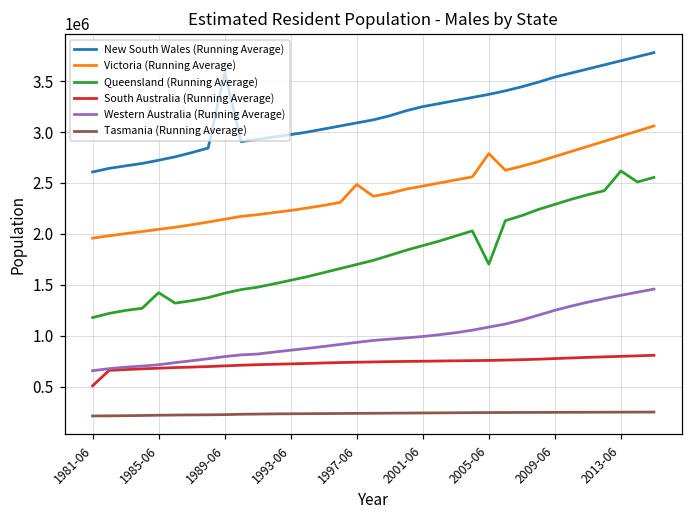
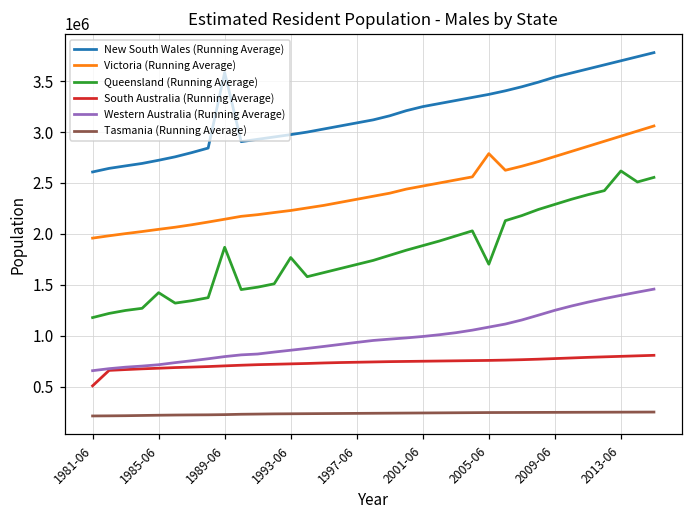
  {
    "New South Wales (Running Average)": {
      "1981-06": 2600000,
      "1985-06": 2700000,
      "1993-06": 3000000,
      "1997-06": 3100000,
      "2001-06": 3300000,
      "2005-06": 3400000,
      "2009-06": 3500000,
      "2013-06": 3700000
    },
    "Victoria (Running Average)": {
      "1981-06": 2000000,
      "1985-06": 2000000,
      "1989-06": 2100000,
      "1993-06": 2200000,
-     "1997-06": 2500000,
+     "1997-06": 2300000,
      "2001-06": 2500000,
      "2005-06": 2800000,
      "2009-06": 2800000,
      "2013-06": 3000000
    },
    "Queensland (Running Average)": {
      "1981-06": 1200000,
      "1985-06": 1400000,
-     "1989-06": 1400000,
-     "1993-06": 1500000,
+     "1989-06": 1900000,
+     "1993-06": 1800000,
      "1997-06": 1700000,
      "2001-06": 1900000,
      "2005-06": 1700000,
      "2009-06": 2300000,
      "2013-06": 2600000
    },
    "South Australia (Running Average)": {
      "1981-06": 500000,
      "1985-06": 700000,
      "1989-06": 700000,
      "1993-06": 700000,
      "1997-06": 700000,
      "2001-06": 800000,
      "2005-06": 800000,
      "2009-06": 800000,
      "2013-06": 800000
    },
    "Western Australia (Running Average)": {
      "1981-06": 700000,
      "1985-06": 700000,
      "1989-06": 800000,
      "1993-06": 900000,
      "1997-06": 900000,
      "2001-06": 1000000,
      "2005-06": 1100000,
      "2009-06": 1300000,
      "2013-06": 1400000
    },
    "Tasmania (Running Average)": {
      "1981-06": 200000,
      "1985-06": 200000,
      "1989-06": 200000,
      "1993-06": 200000,
      "1997-06": 200000,
      "2001-06": 200000,
      "2005-06": 200000,
      "2009-06": 200000,
      "2013-06": 300000
    }
  }
